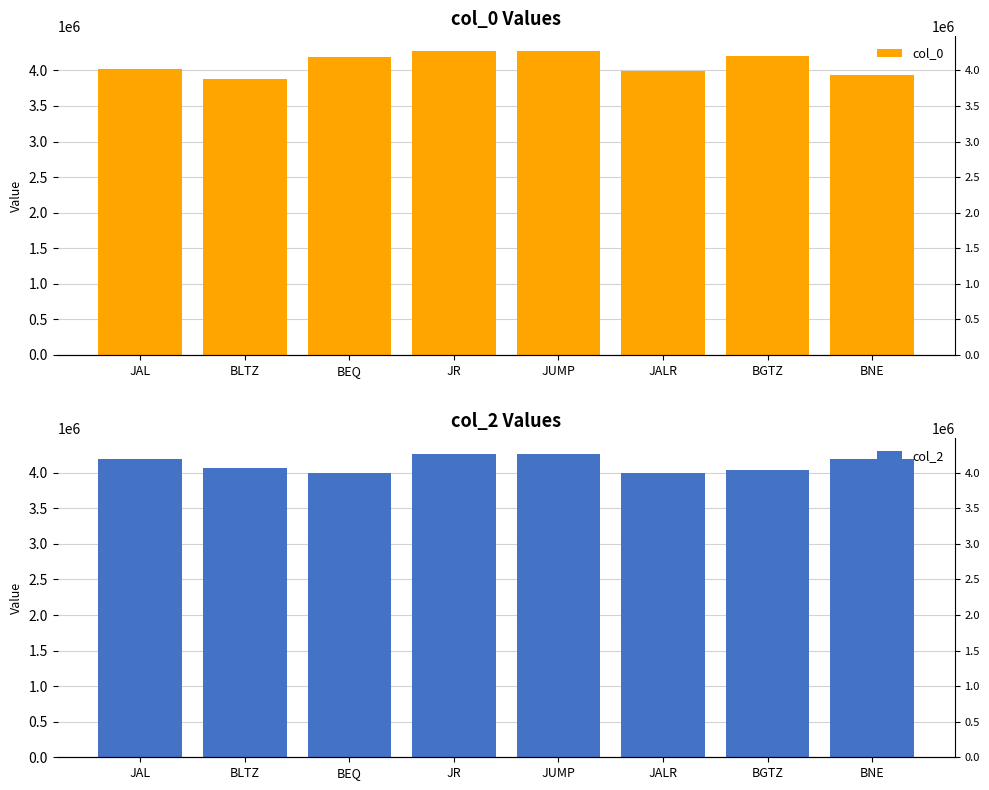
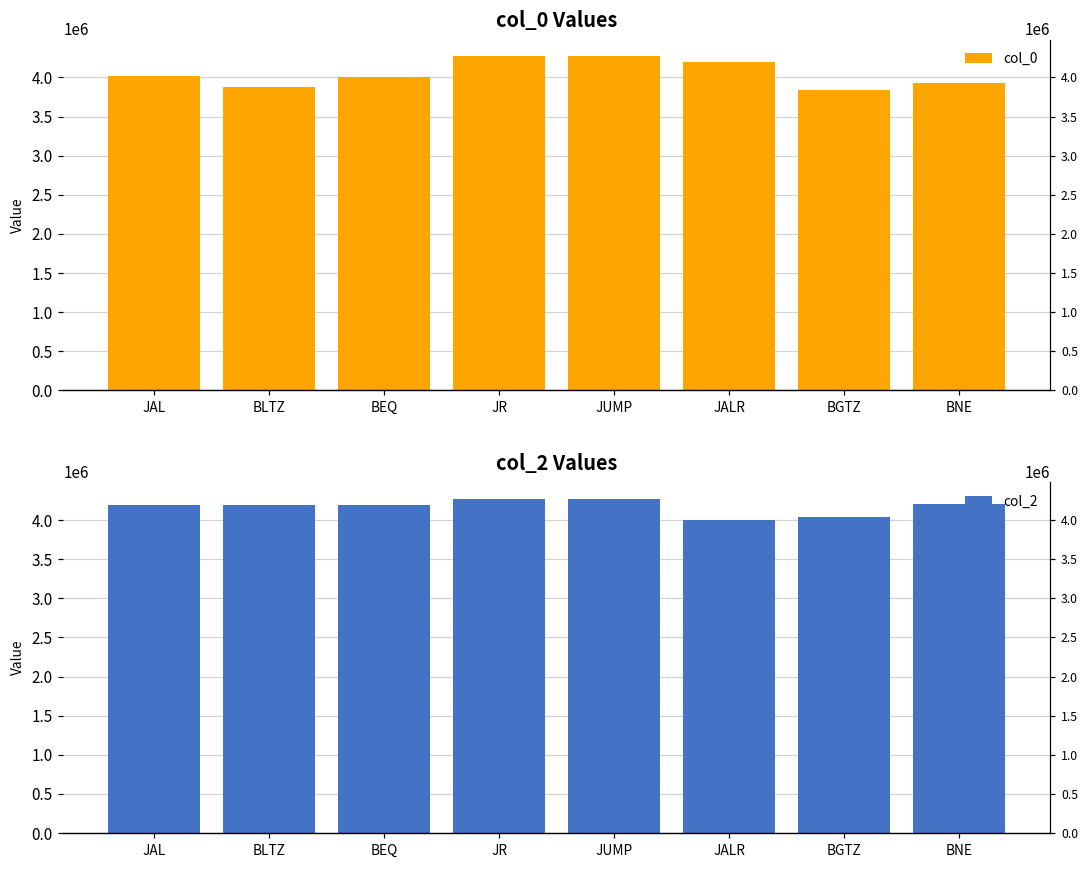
  {
    "col_0 Values": {
      "JAL": 4000000,
      "BLTZ": 3900000,
-     "BEQ": 4200000,
+     "BEQ": 4000000,
      "JR": 4300000,
      "JUMP": 4300000,
-     "JALR": 4000000,
-     "BGTZ": 4200000,
+     "JALR": 4200000,
+     "BGTZ": 3800000,
      "BNE": 3900000
    },
    "col_2 Values": {
      "JAL": 4200000,
-     "BLTZ": 4100000,
-     "BEQ": 4000000,
+     "BLTZ": 4200000,
+     "BEQ": 4200000,
      "JR": 4300000,
      "JUMP": 4300000,
      "JALR": 4000000,
      "BGTZ": 4000000,
      "BNE": 4200000
    }
  }
